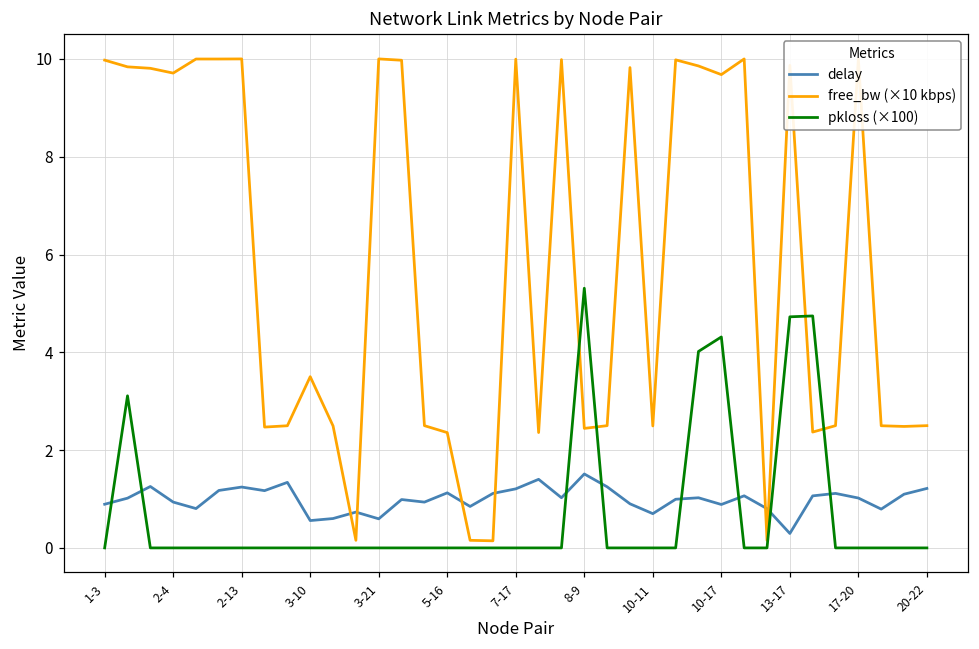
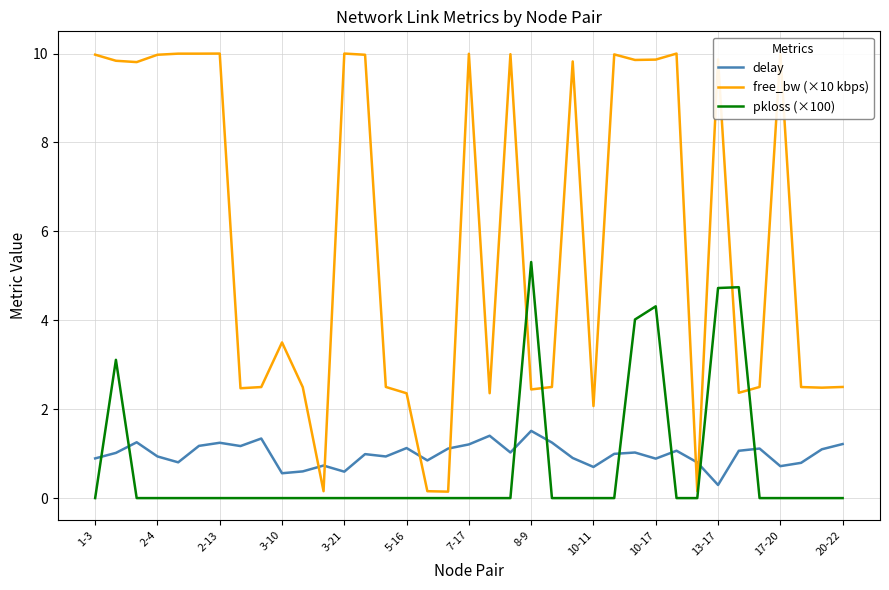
  {
    "delay": {
      "1-3": 0.9,
      "2-4": 0.9,
      "2-13": 1.2,
      "3-10": 0.6,
      "3-21": 0.6,
      "5-16": 1.1,
      "7-17": 1.2,
      "8-9": 1.5,
      "10-11": 0.7,
      "10-17": 0.9,
      "13-17": 0.3,
-     "17-20": 1.0,
+     "17-20": 0.7,
      "20-22": 1.2
    },
    "free_bw (×10 kbps)": {
      "1-3": 10.0,
-     "2-4": 9.7,
+     "2-4": 10.0,
      "2-13": 10.0,
      "3-10": 3.5,
      "3-21": 10.0,
      "5-16": 2.4,
      "7-17": 10.0,
      "8-9": 2.4,
-     "10-11": 2.5,
-     "10-17": 9.7,
+     "10-11": 2.1,
+     "10-17": 9.9,
      "20-22": 2.5
    },
    "pkloss (×100)": {
      "1-3": 0.0,
      "2-4": 0.0,
      "2-13": 0.0,
      "3-10": 0.0,
      "3-21": 0.0,
      "5-16": 0.0,
      "7-17": 0.0,
      "8-9": 5.3,
      "10-11": 0.0,
      "10-17": 4.3,
      "13-17": 4.7,
      "17-20": 0.0,
      "20-22": 0.0
    }
  }
